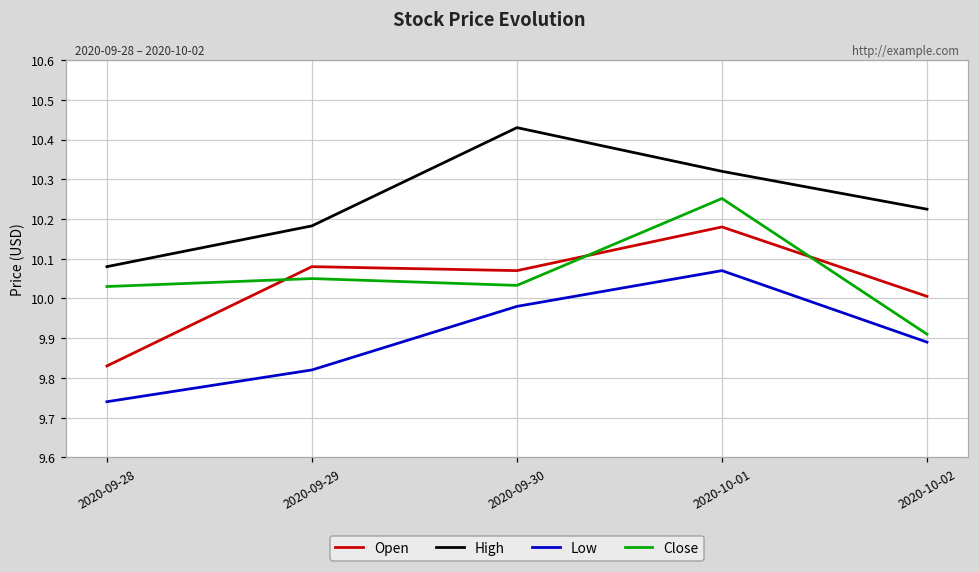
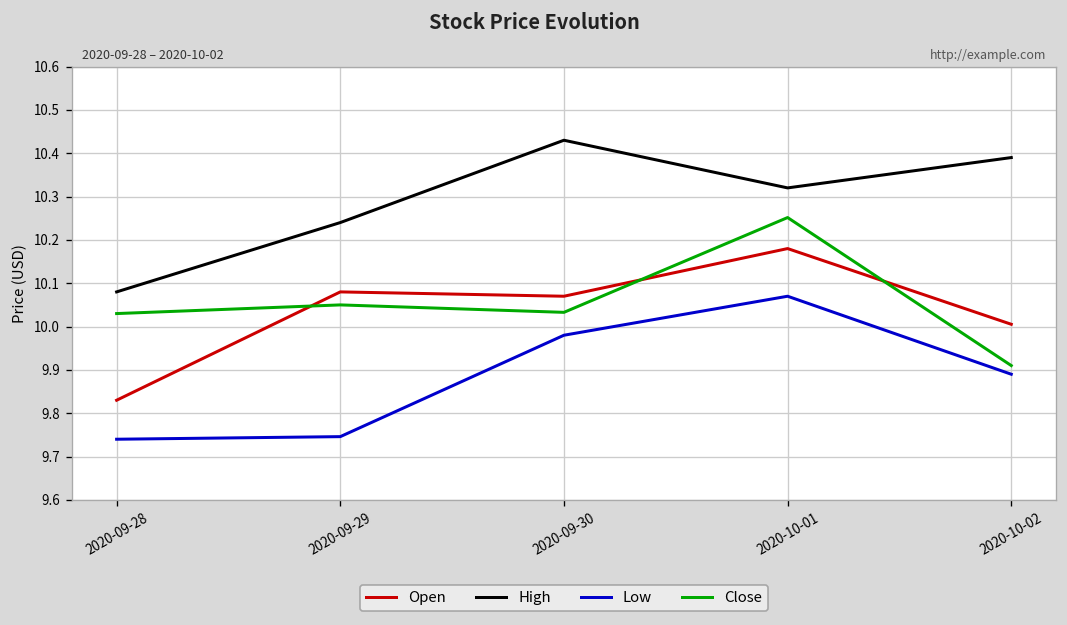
  {
    "Open": {
      "2020-09-28": 9.83,
      "2020-09-29": 10.08,
      "2020-09-30": 10.07,
      "2020-10-01": 10.18,
      "2020-10-02": 10.01
    },
    "High": {
      "2020-09-28": 10.08,
-     "2020-09-29": 10.18,
+     "2020-09-29": 10.24,
      "2020-09-30": 10.43,
      "2020-10-01": 10.32,
-     "2020-10-02": 10.22
+     "2020-10-02": 10.39
    },
    "Low": {
      "2020-09-28": 9.74,
-     "2020-09-29": 9.82,
+     "2020-09-29": 9.75,
      "2020-09-30": 9.98,
      "2020-10-01": 10.07,
      "2020-10-02": 9.89
    },
    "Close": {
      "2020-09-28": 10.03,
      "2020-09-29": 10.05,
      "2020-09-30": 10.03,
      "2020-10-01": 10.25,
      "2020-10-02": 9.91
    }
  }
